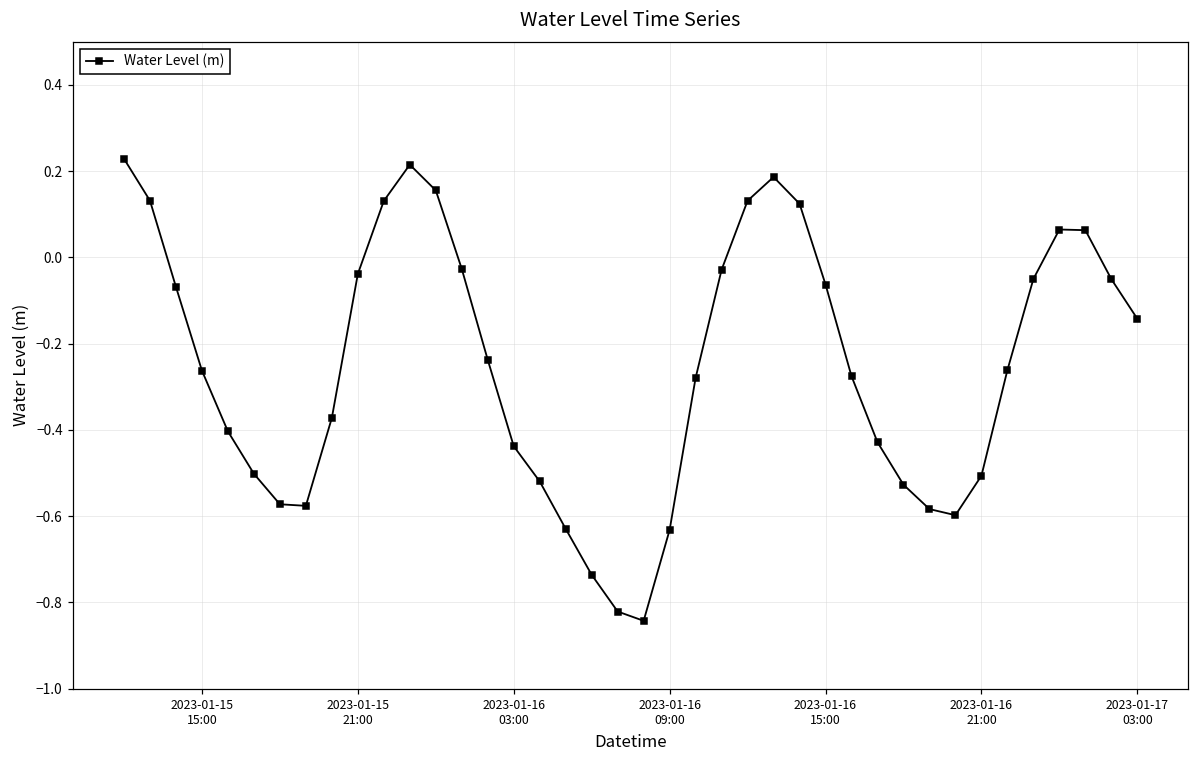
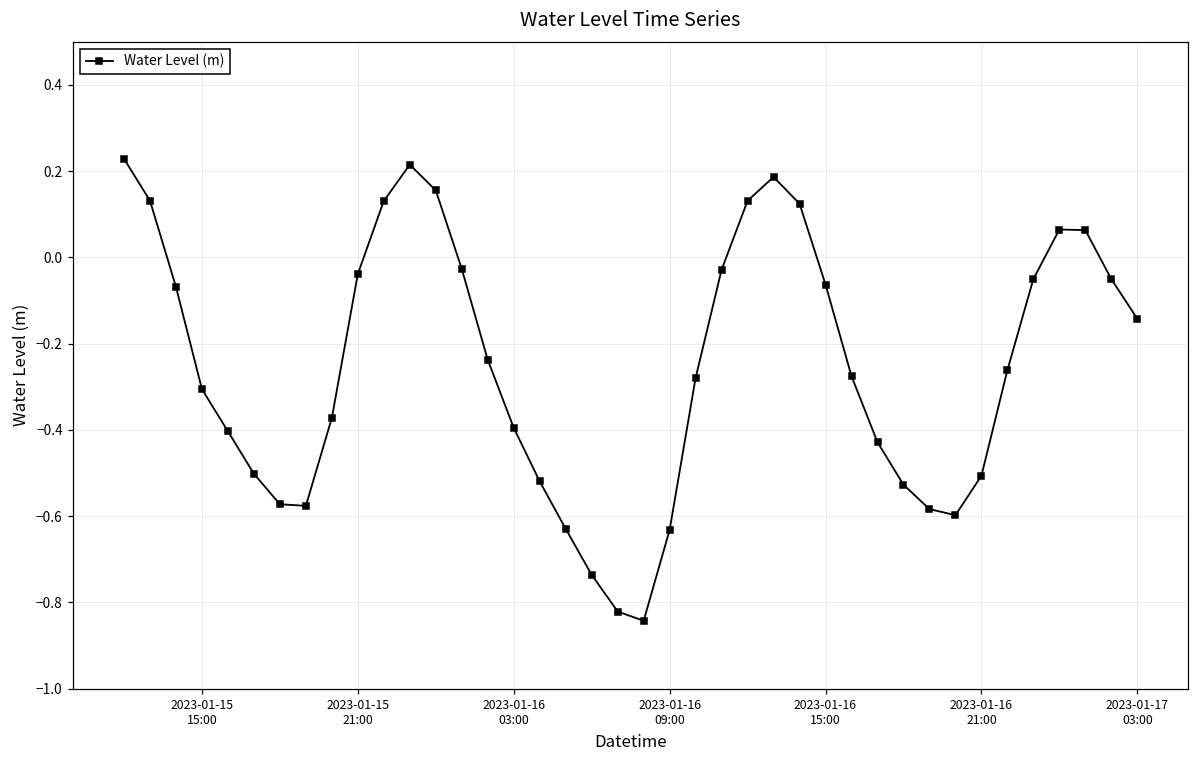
  {
-   "2023-01-15 15:00": -0.26,
+   "2023-01-15 15:00": -0.31,
    "2023-01-15 21:00": -0.04,
-   "2023-01-16 03:00": -0.44,
+   "2023-01-16 03:00": -0.40,
    "2023-01-16 09:00": -0.63,
    "2023-01-16 15:00": -0.06,
    "2023-01-16 21:00": -0.51,
    "2023-01-17 03:00": -0.14
  }
